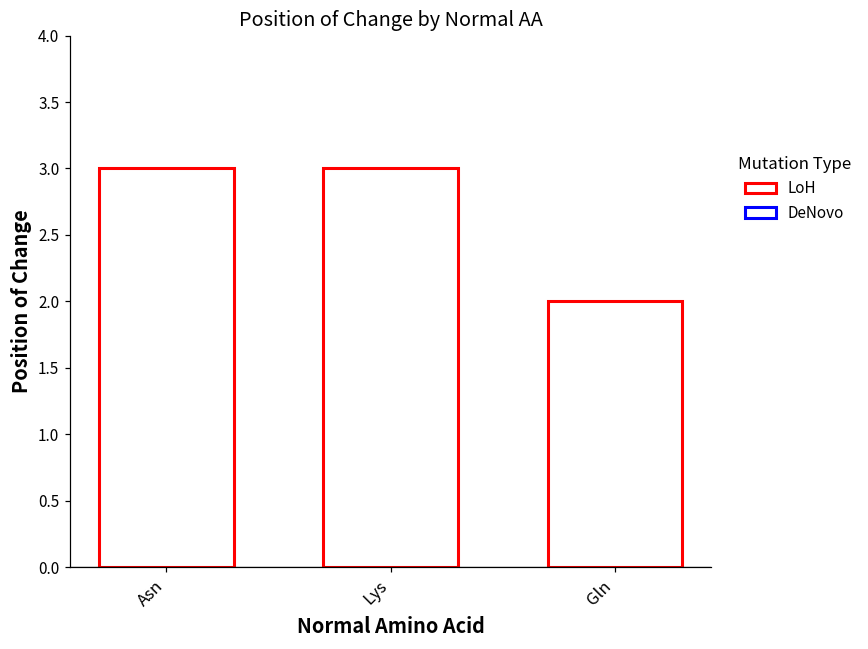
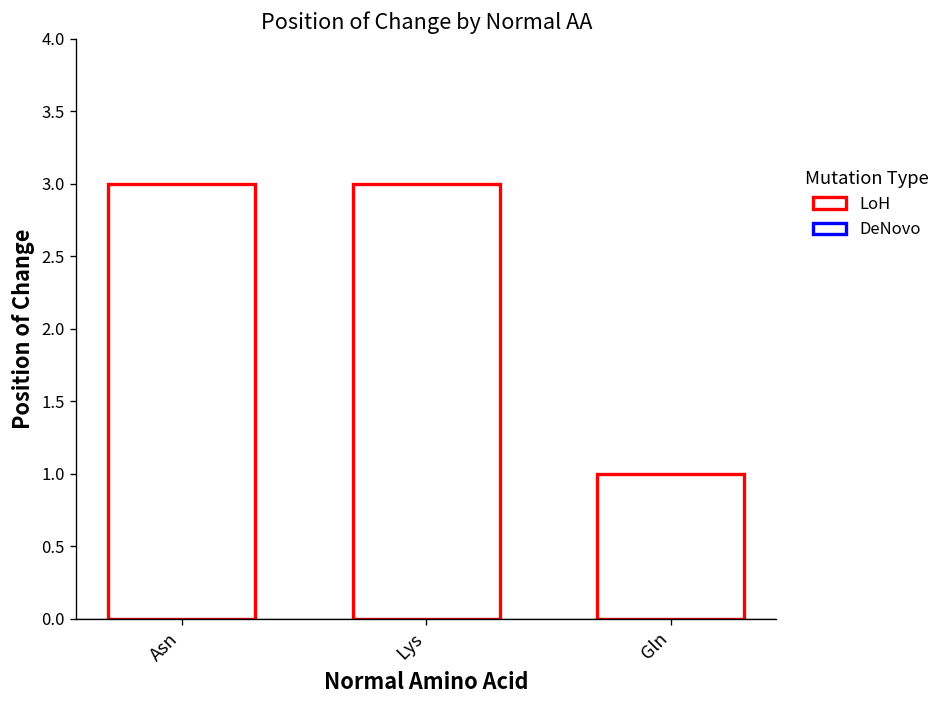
  {
    "Asn": 3,
    "Lys": 3,
-   "Gln": 2
+   "Gln": 1
  }
